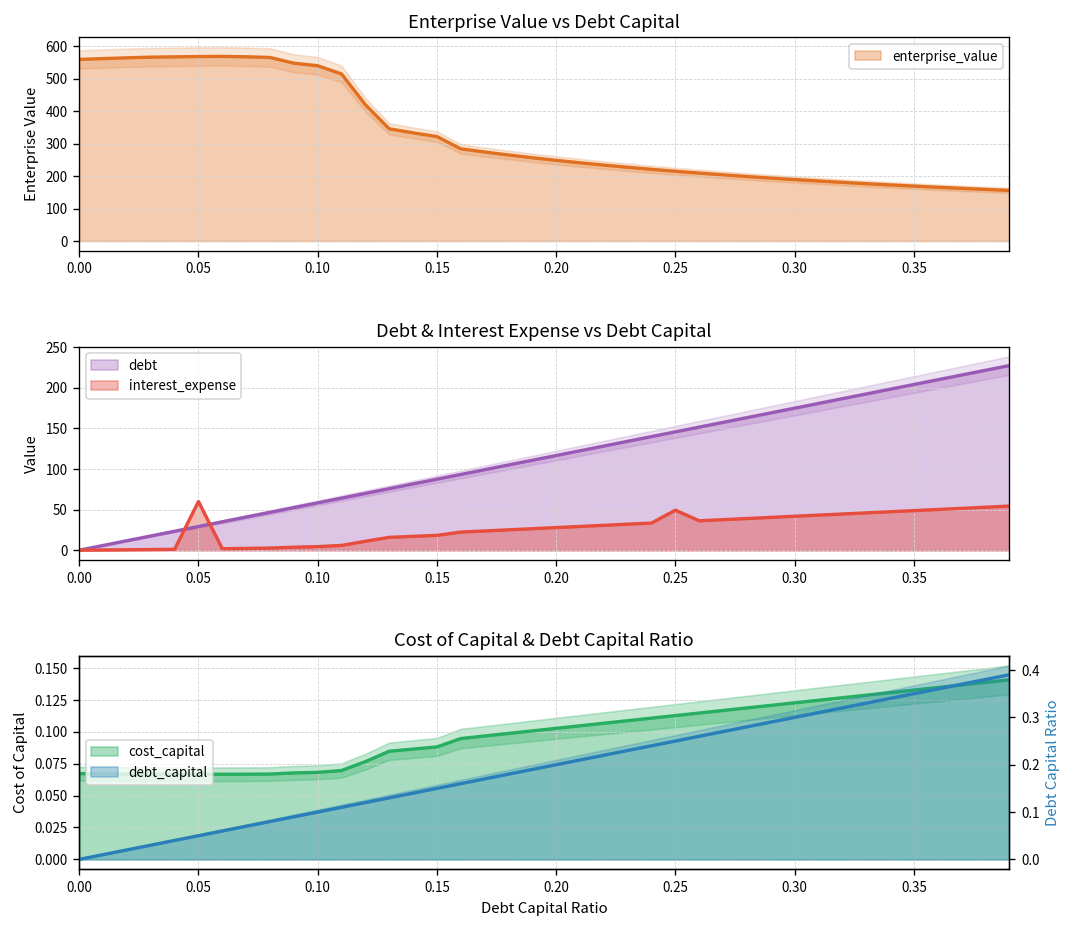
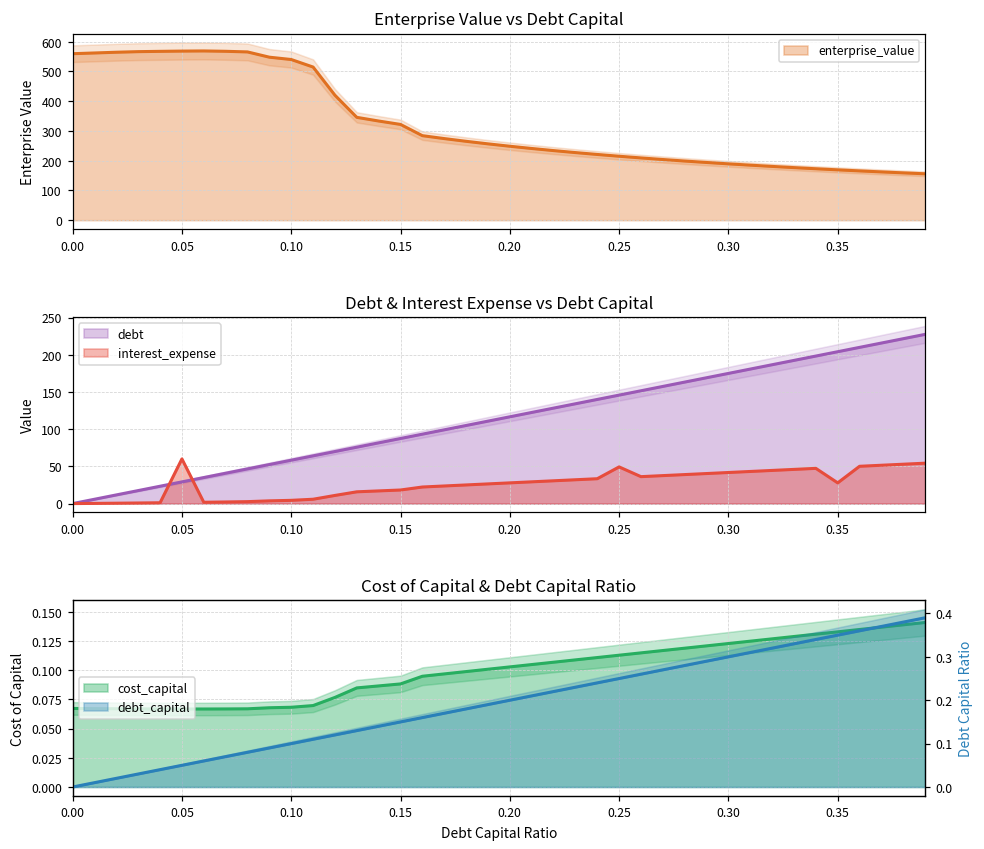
  {
    "Debt & Interest Expense vs Debt Capital": {
      "interest_expense": {
        "0.05": 60,
        "0.10": 0,
        "0.15": 20,
        "0.20": 30,
        "0.25": 50,
        "0.30": 40,
-       "0.35": 50
+       "0.35": 30
      }
    }
  }
